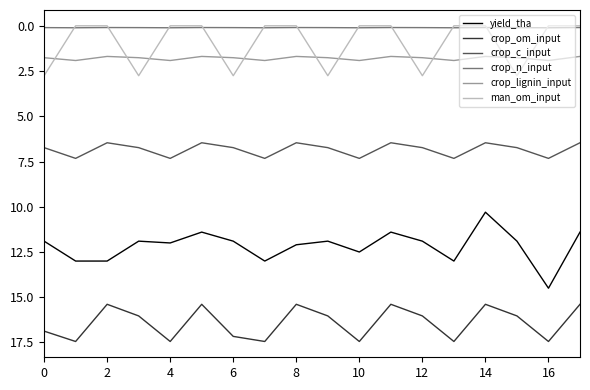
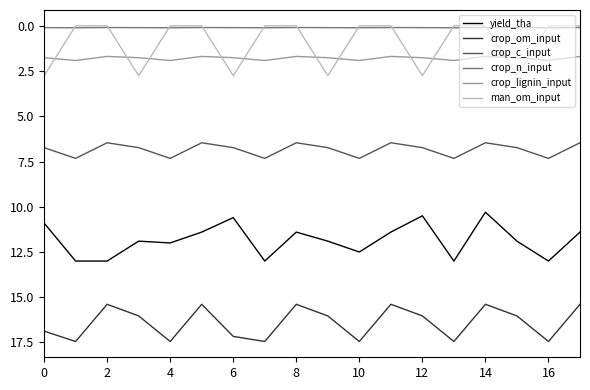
  {
    "yield_tha": {
-     "0": 11.9,
+     "0": 10.9,
      "2": 13.0,
      "4": 12.0,
-     "6": 11.9,
-     "8": 12.1,
+     "6": 10.6,
+     "8": 11.4,
      "10": 12.5,
-     "12": 11.9,
+     "12": 10.5,
      "14": 10.3,
-     "16": 14.5
+     "16": 13.0
    }
  }
